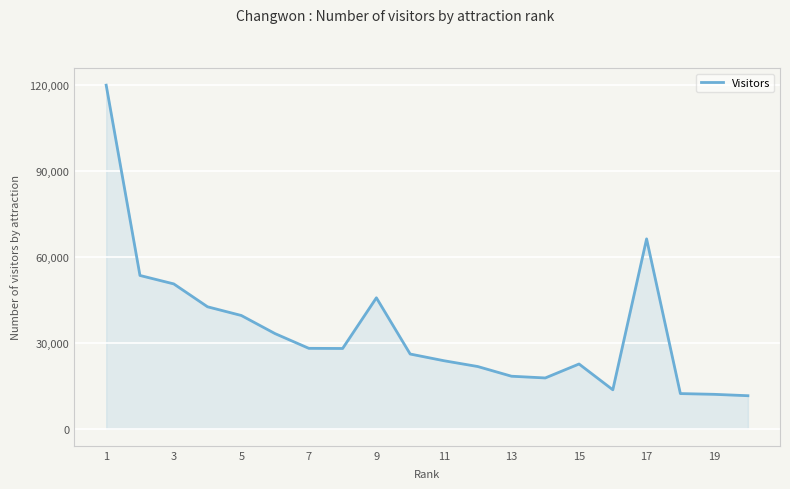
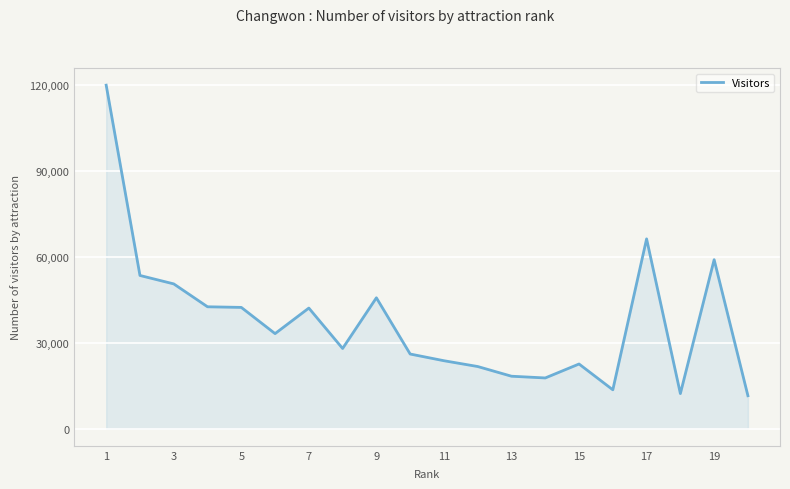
  {
    "1": "120,000",
    "3": "50,000",
-   "5": "39,000",
-   "7": "28,000",
+   "5": "42,000",
+   "7": "42,000",
    "9": "46,000",
    "11": "24,000",
    "13": "18,000",
    "15": "23,000",
    "17": "66,000",
-   "19": "12,000"
+   "19": "59,000"
  }
